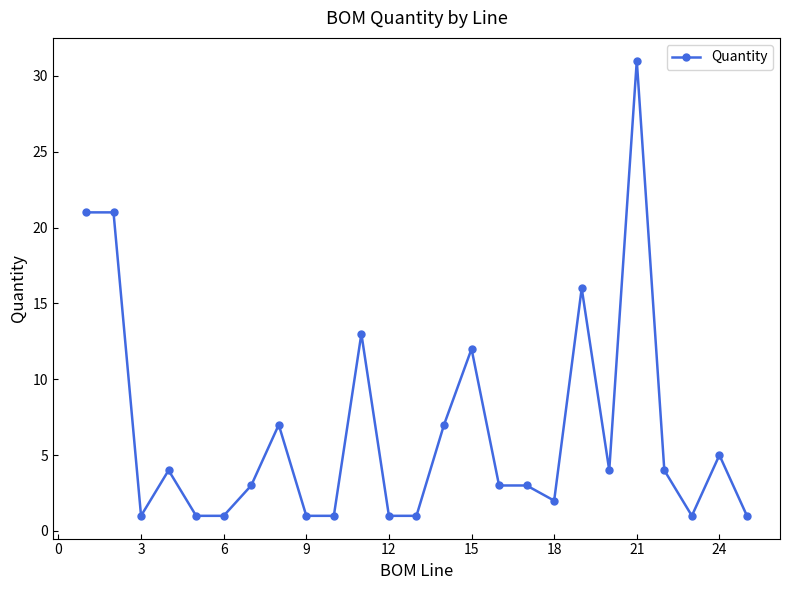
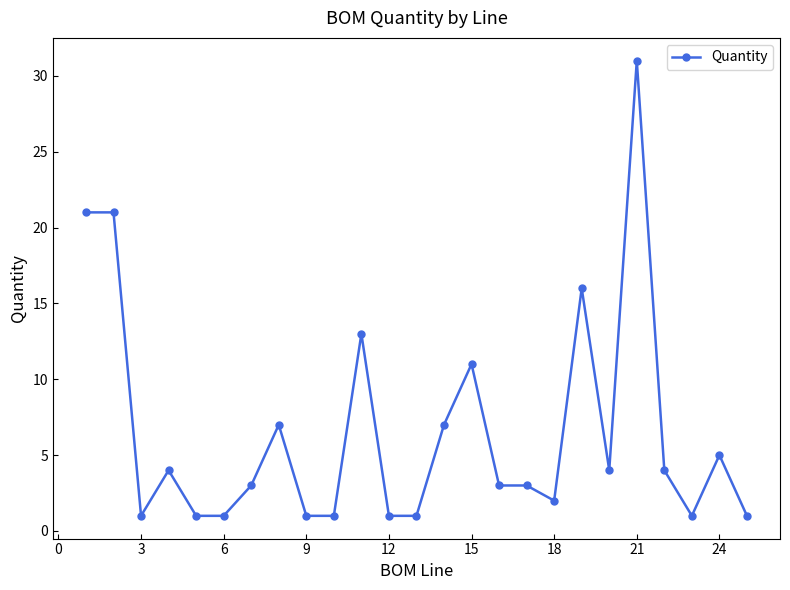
  {
    "3": 1,
    "6": 1,
    "9": 1,
    "12": 1,
-   "15": 12,
+   "15": 11,
    "18": 2,
    "21": 31,
    "24": 5
  }
